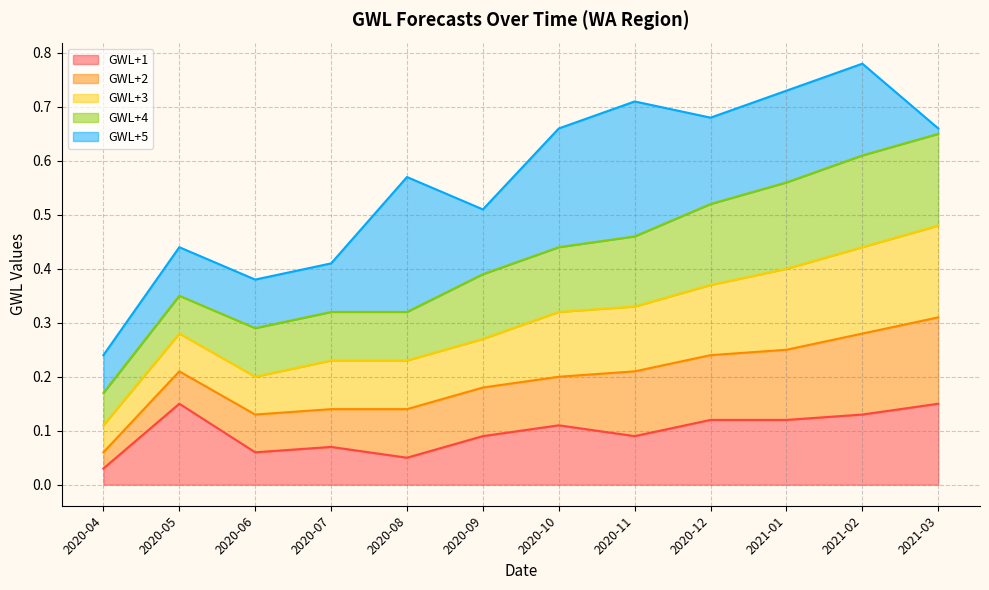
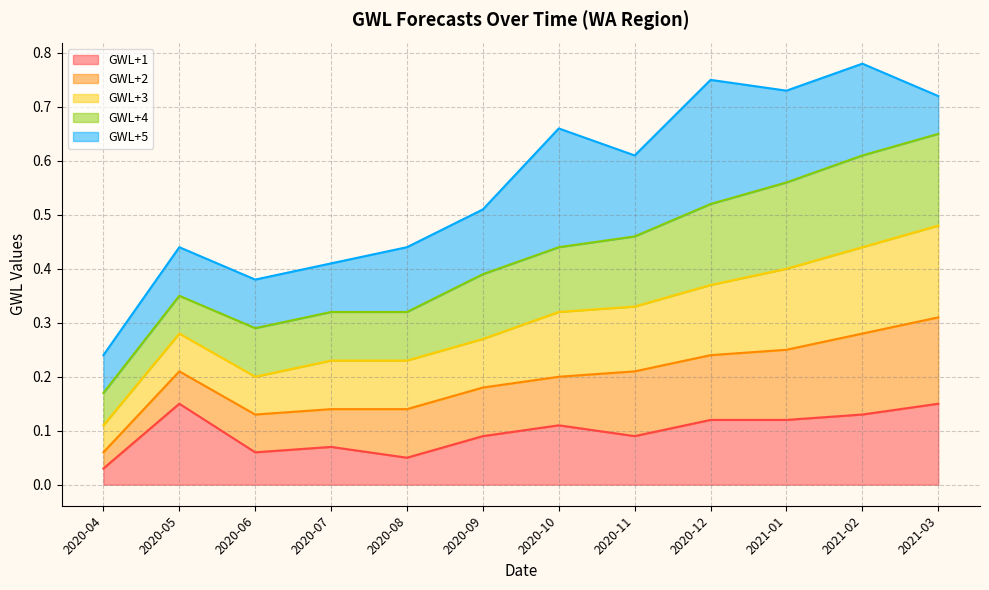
  {
    "GWL+1": {
      "2020-04": 0.03,
      "2020-05": 0.15,
      "2020-06": 0.06,
      "2020-07": 0.07,
      "2020-08": 0.05,
      "2020-09": 0.09,
      "2020-10": 0.11,
      "2020-11": 0.09,
      "2020-12": 0.12,
      "2021-01": 0.12,
      "2021-02": 0.13,
      "2021-03": 0.15
    },
    "GWL+4": {
      "2020-04": 0.06,
      "2020-05": 0.07,
      "2020-06": 0.09,
      "2020-07": 0.09,
      "2020-08": 0.09,
      "2020-09": 0.12,
      "2020-10": 0.12,
      "2020-11": 0.13,
      "2020-12": 0.15,
      "2021-01": 0.16,
      "2021-02": 0.17,
      "2021-03": 0.17
    },
    "GWL+5": {
      "2020-04": 0.07,
      "2020-05": 0.09,
      "2020-06": 0.09,
      "2020-07": 0.09,
-     "2020-08": 0.25,
+     "2020-08": 0.12,
      "2020-09": 0.12,
      "2020-10": 0.22,
-     "2020-11": 0.25,
-     "2020-12": 0.16,
+     "2020-11": 0.15,
+     "2020-12": 0.23,
      "2021-01": 0.17,
      "2021-02": 0.17,
-     "2021-03": 0.01
+     "2021-03": 0.07
    }
  }
